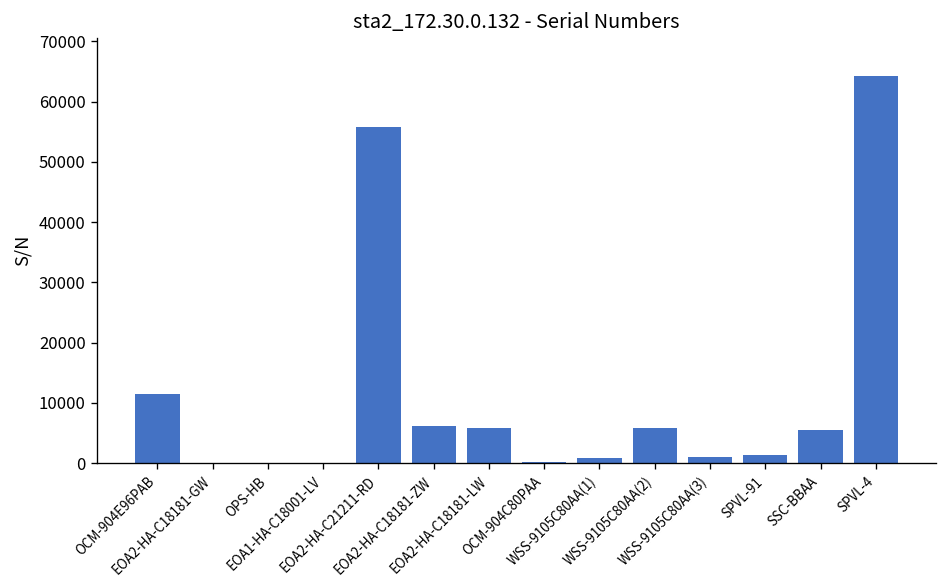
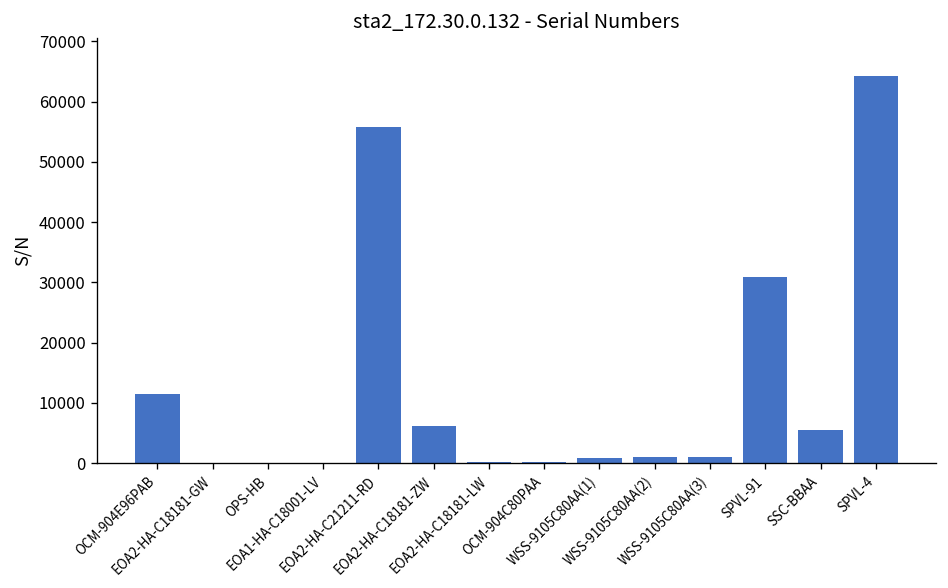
  {
    "OCM-904E96PAB": 11000,
    "EOA2-HA-C21211-RD": 56000,
    "EOA2-HA-C18181-ZW": 6000,
-   "EOA2-HA-C18181-LW": 6000,
+   "EOA2-HA-C18181-LW": 0,
    "WSS-9105C80AA(1)": 1000,
-   "WSS-9105C80AA(2)": 6000,
+   "WSS-9105C80AA(2)": 1000,
    "WSS-9105C80AA(3)": 1000,
-   "SPVL-91": 1000,
+   "SPVL-91": 31000,
    "SSC-BBAA": 5000,
    "SPVL-4": 64000
  }
